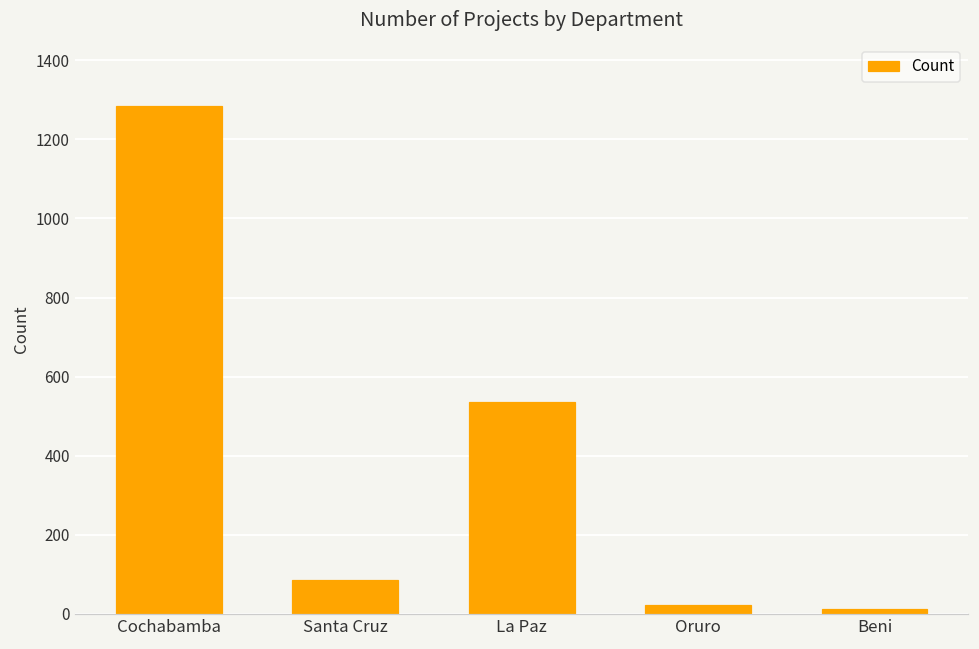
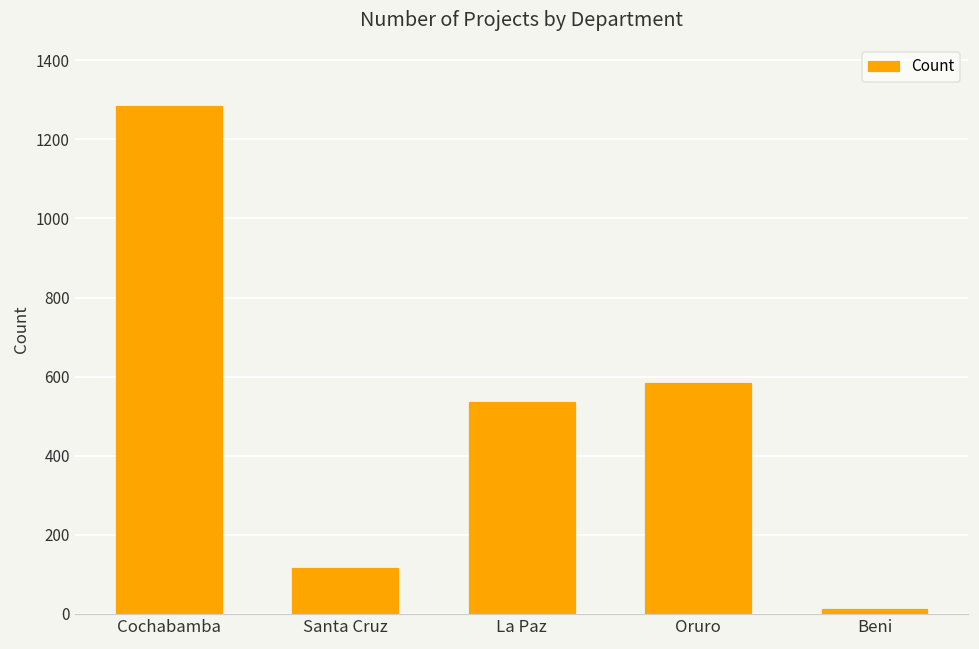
  {
    "Cochabamba": 1290,
-   "Santa Cruz": 90,
+   "Santa Cruz": 120,
    "La Paz": 540,
-   "Oruro": 20,
+   "Oruro": 580,
    "Beni": 10
  }
